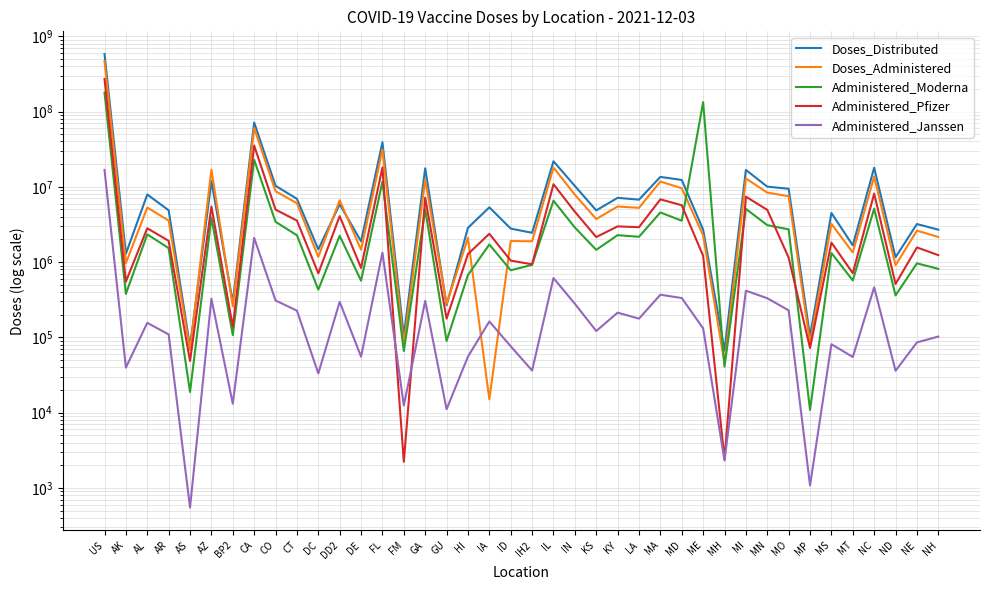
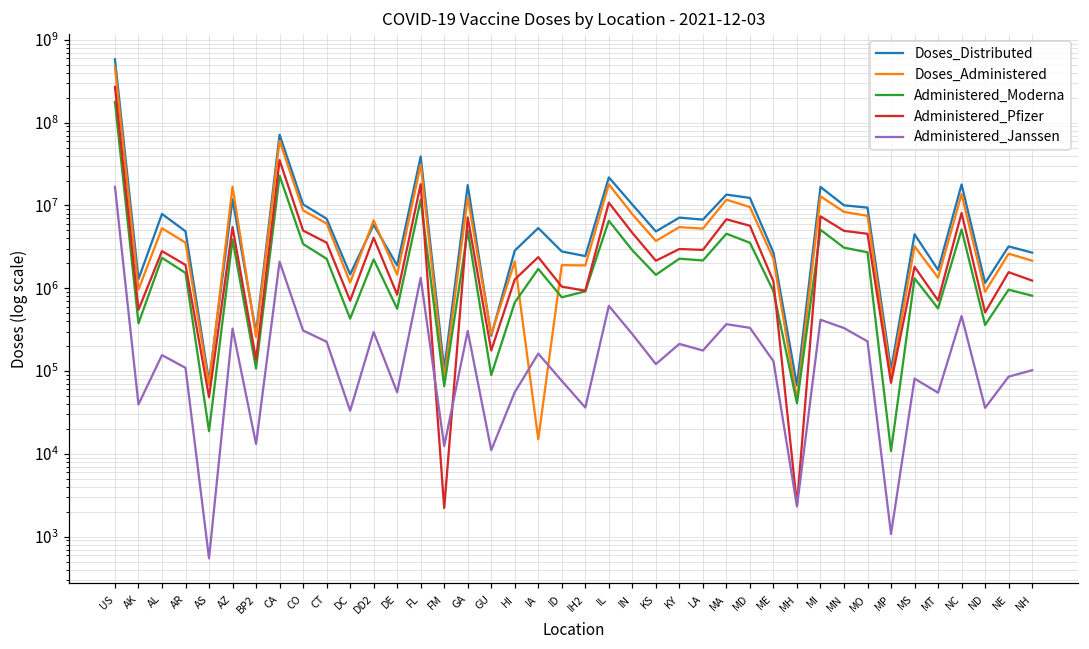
  {
    "Doses_Distributed": {
      "US": 600000000,
      "AK": 1300000,
      "AL": 8000000,
      "AR": 5000000,
      "AS": 80000,
      "AZ": 12000000,
      "BP2": 290000,
      "CA": 70000000,
      "CO": 10000000,
      "CT": 7000000,
      "DC": 1500000,
      "DD2": 6000000,
      "DE": 1900000,
      "FL": 40000000,
      "FM": 100000,
      "GA": 18000000,
      "HI": 2900000,
      "IA": 5000000,
      "ID": 2800000,
      "IH2": 2400000,
      "IL": 22000000,
      "IN": 10000000,
      "KS": 5000000,
      "KY": 7000000,
      "LA": 7000000,
      "MA": 14000000,
      "MD": 12000000,
      "ME": 2700000,
      "MH": 70000,
      "MI": 17000000,
      "MN": 10000000,
      "MO": 9000000,
      "MP": 100000,
      "MS": 4000000,
      "MT": 1700000,
      "NC": 18000000,
      "ND": 1200000,
      "NE": 3200000,
      "NH": 2700000
    },
    "Doses_Administered": {
      "US": 500000000,
      "AK": 1000000,
      "AL": 5000000,
      "AR": 4000000,
      "AS": 70000,
      "AZ": 17000000,
      "BP2": 260000,
      "CA": 60000000,
      "CO": 9000000,
      "CT": 6000000,
      "DC": 1200000,
      "DD2": 7000000,
      "DE": 1500000,
      "FL": 31000000,
      "FM": 80000,
      "GA": 12000000,
      "HI": 2100000,
      "IA": 15000,
      "ID": 1900000,
      "IH2": 1900000,
      "IL": 18000000,
      "IN": 8000000,
      "KS": 4000000,
      "KY": 5000000,
      "LA": 5000000,
      "MA": 12000000,
      "MD": 10000000,
      "ME": 2300000,
      "MH": 50000,
      "MI": 13000000,
      "MN": 8000000,
      "MO": 8000000,
      "MP": 80000,
      "MS": 3200000,
      "MT": 1300000,
      "NC": 14000000,
      "ND": 900000,
      "NE": 2600000,
      "NH": 2200000
    },
    "Administered_Moderna": {
      "US": 180000000,
      "AK": 400000,
      "AL": 2300000,
      "AR": 1500000,
      "AS": 19000,
      "AZ": 4000000,
      "BP2": 110000,
      "CA": 23000000,
      "CO": 3000000,
      "CT": 2300000,
      "DC": 400000,
      "DD2": 2200000,
      "DE": 600000,
      "FL": 12000000,
      "FM": 70000,
      "GA": 5000000,
      "GU": 90000,
      "HI": 700000,
      "IA": 1700000,
      "ID": 800000,
      "IL": 7000000,
      "IN": 2900000,
      "KS": 1500000,
      "KY": 2300000,
      "LA": 2200000,
      "MA": 5000000,
      "MD": 4000000,
-     "ME": 130000000,
+     "ME": 900000,
      "MH": 40000,
      "MI": 5000000,
      "MN": 3100000,
      "MO": 2700000,
      "MP": 11000,
      "MS": 1300000,
      "MT": 600000,
      "NC": 5000000,
      "ND": 400000,
      "NE": 1000000,
      "NH": 800000
    },
    "Administered_Pfizer": {
      "US": 270000000,
      "AK": 500000,
      "AL": 2800000,
      "AR": 1900000,
      "AS": 50000,
      "AZ": 5000000,
      "BP2": 140000,
      "CA": 40000000,
      "CO": 5000000,
      "CT": 4000000,
      "DC": 700000,
      "DD2": 4000000,
      "DE": 800000,
      "FL": 18000000,
      "FM": 2200,
      "GA": 7000000,
      "GU": 180000,
      "HI": 1300000,
      "IA": 2400000,
      "ID": 1000000,
      "IL": 11000000,
      "IN": 5000000,
      "KS": 2200000,
      "KY": 3000000,
      "LA": 2900000,
      "MA": 7000000,
      "MD": 6000000,
      "ME": 1200000,
      "MI": 7000000,
      "MN": 5000000,
-     "MO": 1100000,
+     "MO": 5000000,
      "MP": 70000,
      "MS": 1800000,
      "MT": 700000,
      "NC": 8000000,
      "ND": 500000,
      "NE": 1600000,
      "NH": 1200000
    },
    "Administered_Janssen": {
      "US": 17000000,
      "AK": 40000,
      "AL": 160000,
      "AR": 110000,
      "AS": 500,
      "AZ": 330000,
      "BP2": 13000,
      "CA": 2100000,
      "CO": 310000,
      "CT": 230000,
      "DC": 30000,
      "DD2": 300000,
      "DE": 60000,
      "FL": 1300000,
      "FM": 12000,
      "GA": 300000,
      "GU": 11000,
      "HI": 60000,
      "IA": 160000,
      "ID": 80000,
      "IH2": 40000,
      "IL": 600000,
      "IN": 280000,
      "KS": 120000,
      "KY": 210000,
      "LA": 180000,
      "MA": 400000,
      "MD": 300000,
      "ME": 130000,
      "MI": 400000,
      "MN": 300000,
      "MO": 230000,
      "MP": 1100,
      "MS": 80000,
      "MT": 50000,
      "NC": 500000,
      "ND": 40000,
      "NE": 90000,
      "NH": 100000
    }
  }
